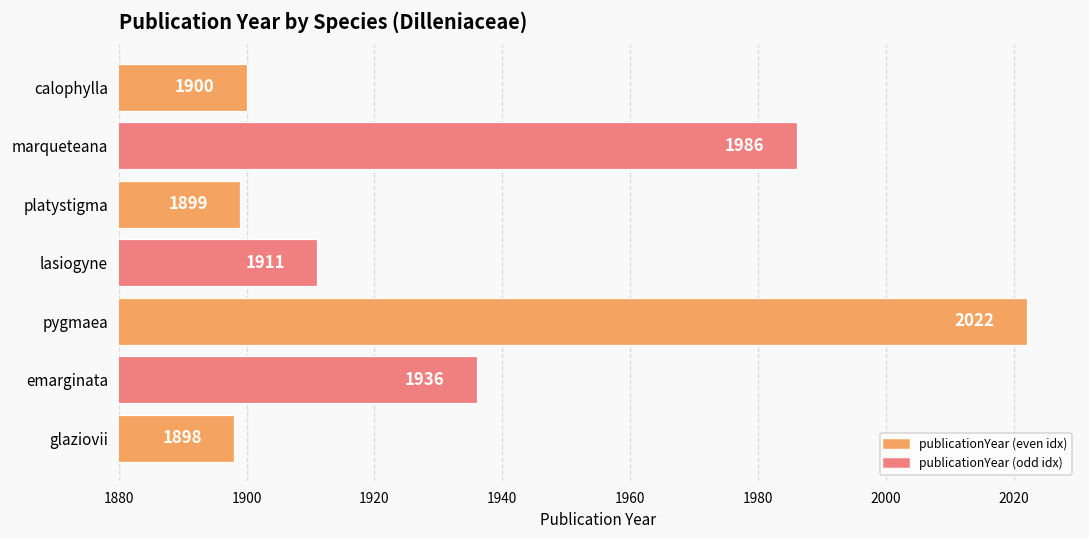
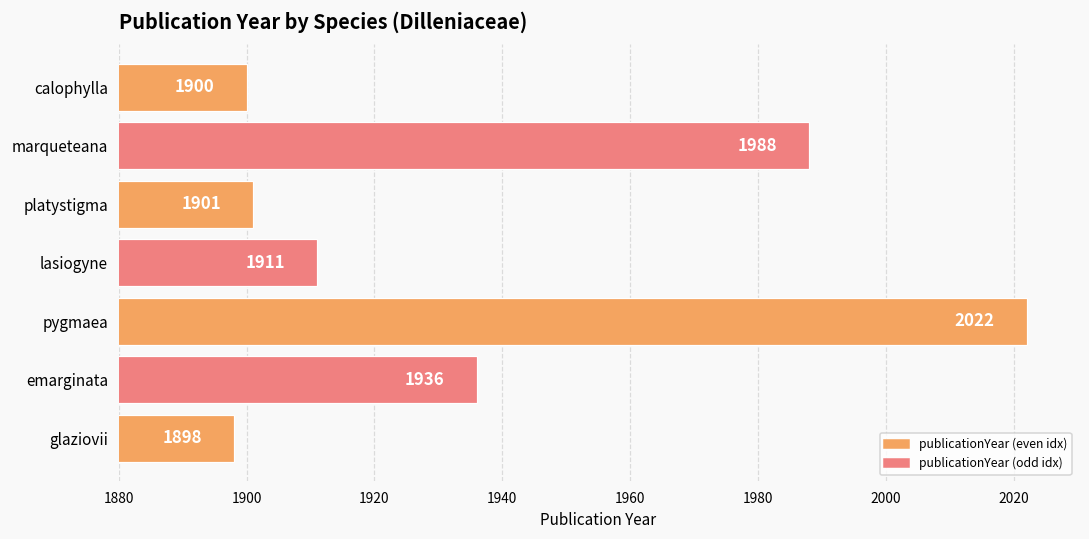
  {
    "calophylla": 1900,
-   "marqueteana": 1986,
-   "platystigma": 1899,
+   "marqueteana": 1988,
+   "platystigma": 1901,
    "lasiogyne": 1911,
    "pygmaea": 2022,
    "emarginata": 1936,
    "glaziovii": 1898
  }
